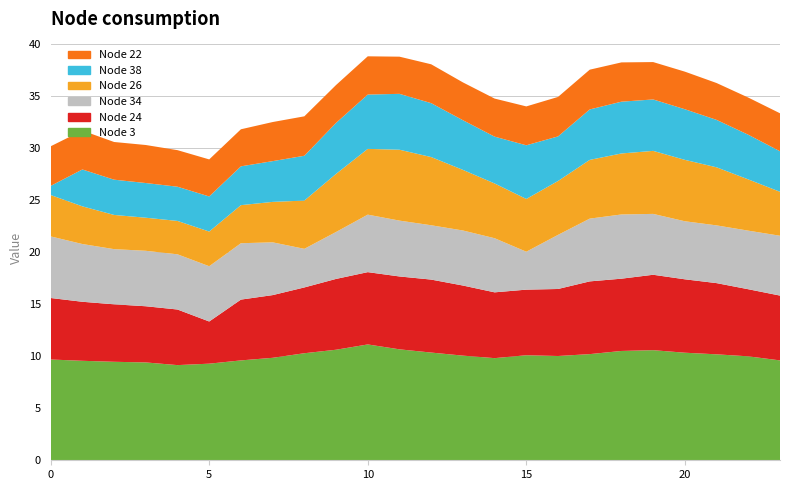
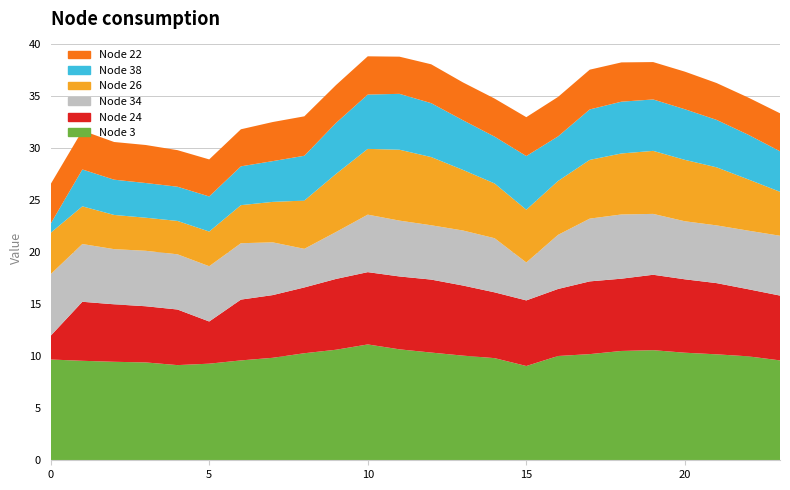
  {
    "Node 3": {
-     "15": 10.1
+     "15": 9.0
    },
    "Node 24": {
-     "0": 5.9
+     "0": 2.3
    }
  }
